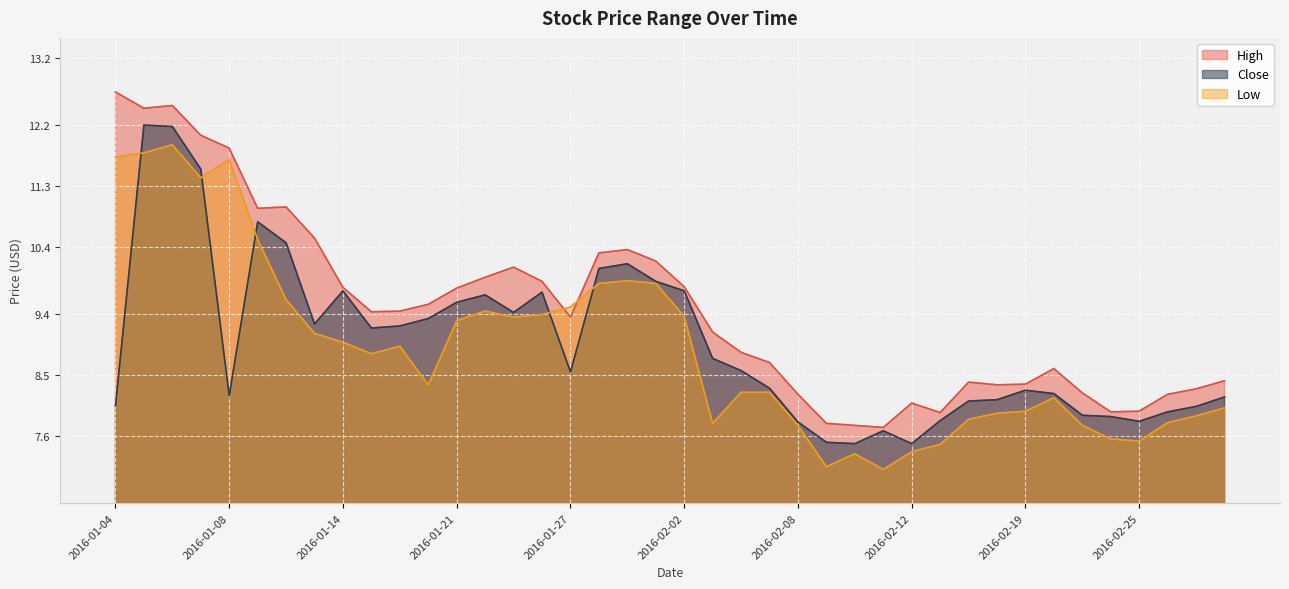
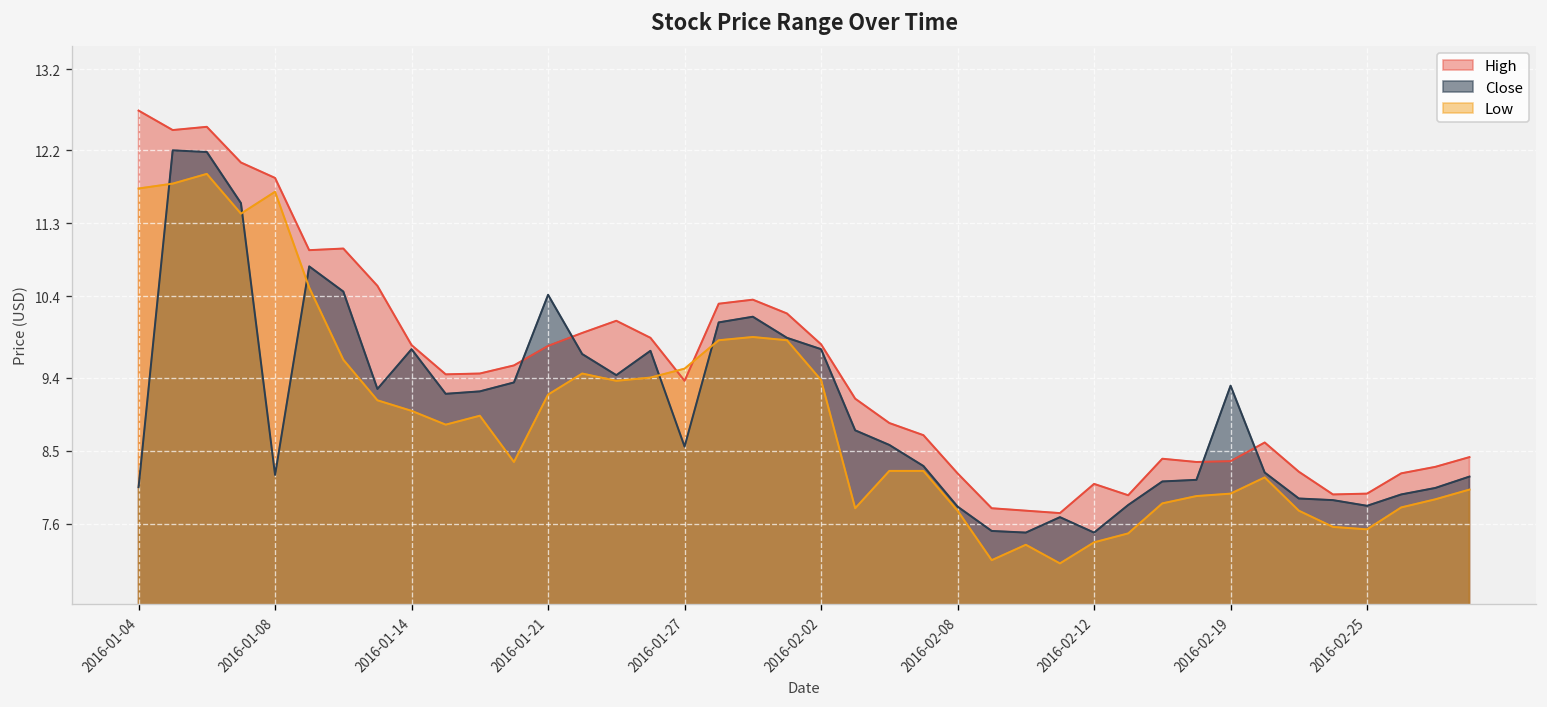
  {
    "High": {
      "2016-01-04": 12.7,
      "2016-01-08": 11.9,
      "2016-01-14": 9.8,
      "2016-01-21": 9.8,
      "2016-01-27": 9.4,
      "2016-02-02": 9.8,
      "2016-02-08": 8.2,
      "2016-02-12": 8.1,
      "2016-02-19": 8.4,
      "2016-02-25": 8.0
    },
    "Close": {
      "2016-01-04": 8.1,
      "2016-01-08": 8.2,
      "2016-01-14": 9.8,
-     "2016-01-21": 9.6,
+     "2016-01-21": 10.4,
      "2016-01-27": 8.6,
      "2016-02-02": 9.8,
      "2016-02-08": 7.8,
      "2016-02-12": 7.5,
-     "2016-02-19": 8.3,
+     "2016-02-19": 9.3,
      "2016-02-25": 7.8
    },
    "Low": {
      "2016-01-04": 11.7,
      "2016-01-08": 11.7,
      "2016-01-14": 9.0,
-     "2016-01-21": 9.3,
+     "2016-01-21": 9.2,
      "2016-01-27": 9.5,
      "2016-02-02": 9.4,
      "2016-02-08": 7.8,
      "2016-02-12": 7.4,
      "2016-02-19": 8.0,
      "2016-02-25": 7.5
    }
  }
